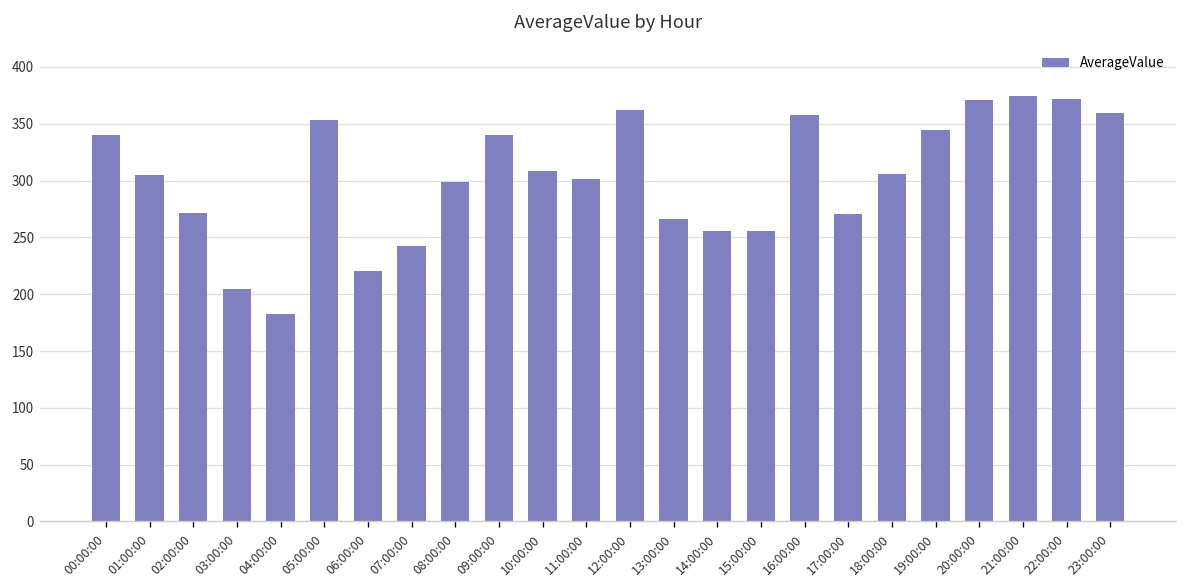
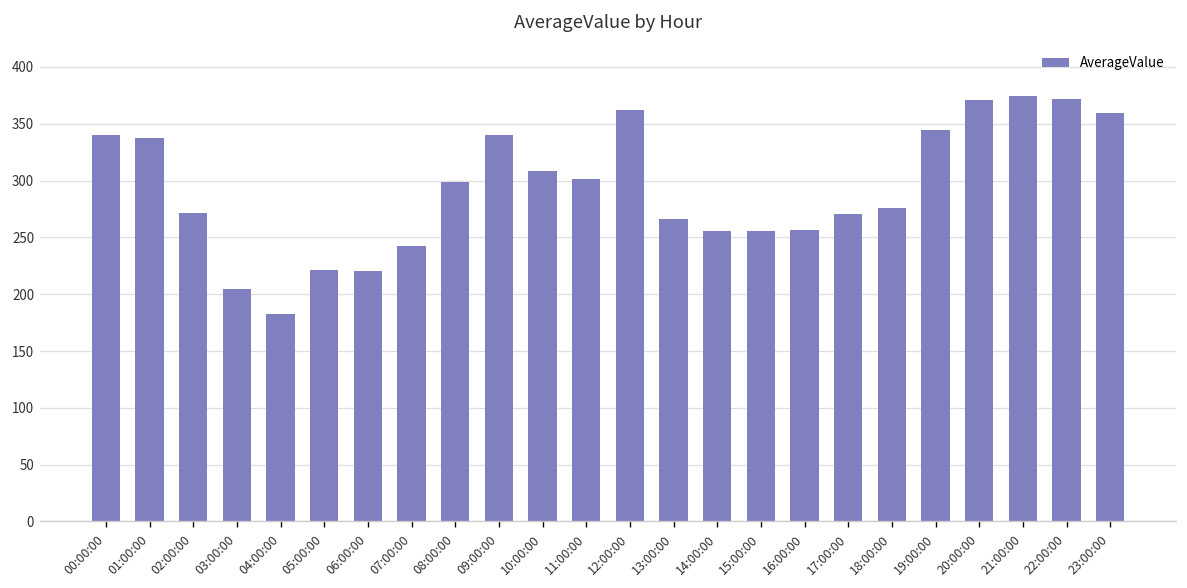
  {
    "00:00:00": 340,
-   "01:00:00": 310,
+   "01:00:00": 340,
    "02:00:00": 270,
    "03:00:00": 200,
    "04:00:00": 180,
-   "05:00:00": 350,
+   "05:00:00": 220,
    "06:00:00": 220,
    "07:00:00": 240,
    "08:00:00": 300,
    "09:00:00": 340,
    "10:00:00": 310,
    "11:00:00": 300,
    "12:00:00": 360,
    "13:00:00": 270,
    "14:00:00": 260,
    "15:00:00": 260,
-   "16:00:00": 360,
+   "16:00:00": 260,
    "17:00:00": 270,
-   "18:00:00": 310,
+   "18:00:00": 280,
    "19:00:00": 340,
    "20:00:00": 370,
    "21:00:00": 370,
    "22:00:00": 370,
    "23:00:00": 360
  }
